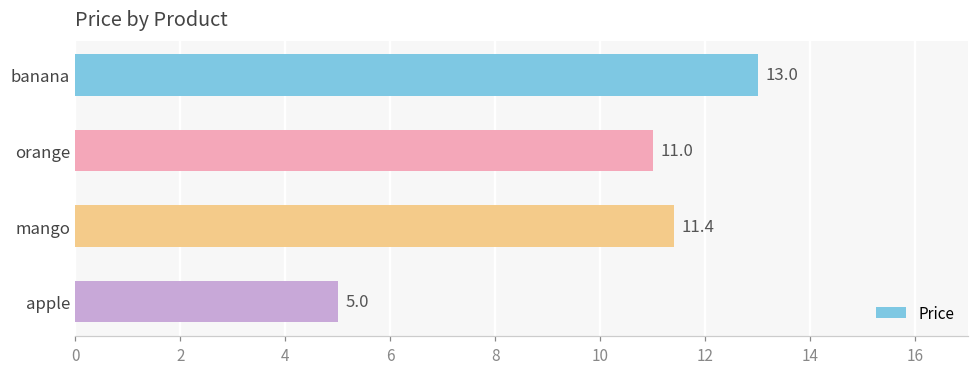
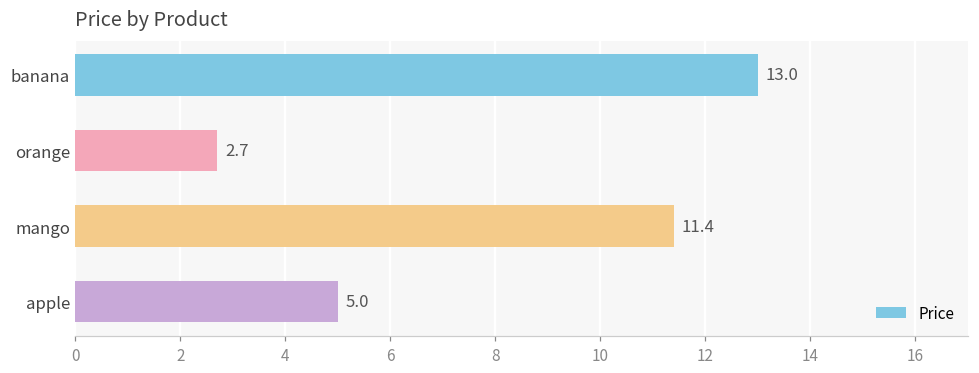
  {
    "banana": 13.0,
-   "orange": 11.0,
+   "orange": 2.7,
    "mango": 11.4,
    "apple": 5.0
  }
